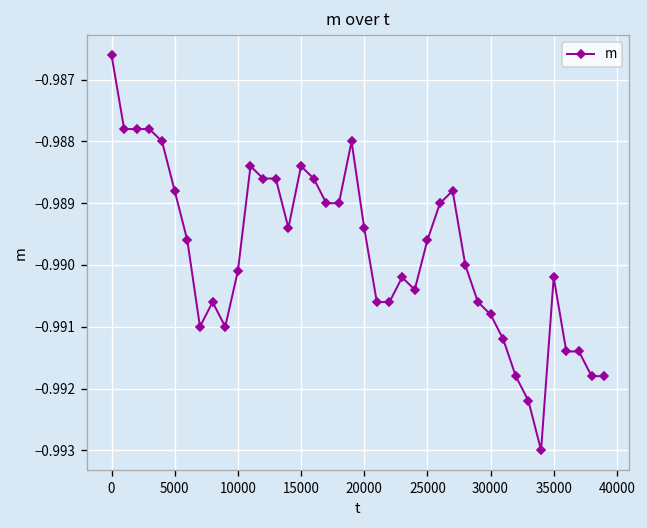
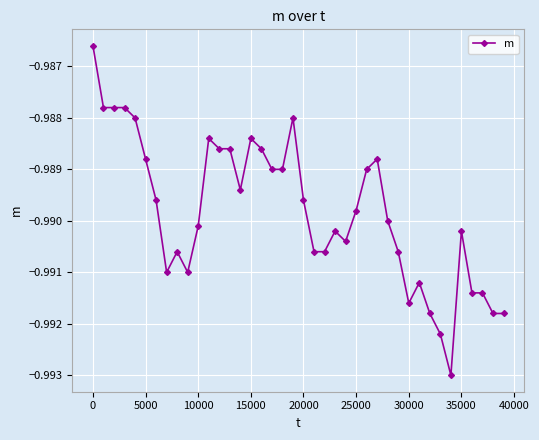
  {
    "0": -0.9866,
    "5000": -0.9888,
    "10000": -0.9901,
    "15000": -0.9884,
-   "20000": -0.9894,
-   "25000": -0.9896,
-   "30000": -0.9908,
+   "20000": -0.9896,
+   "25000": -0.9898,
+   "30000": -0.9916,
    "35000": -0.9902
  }
